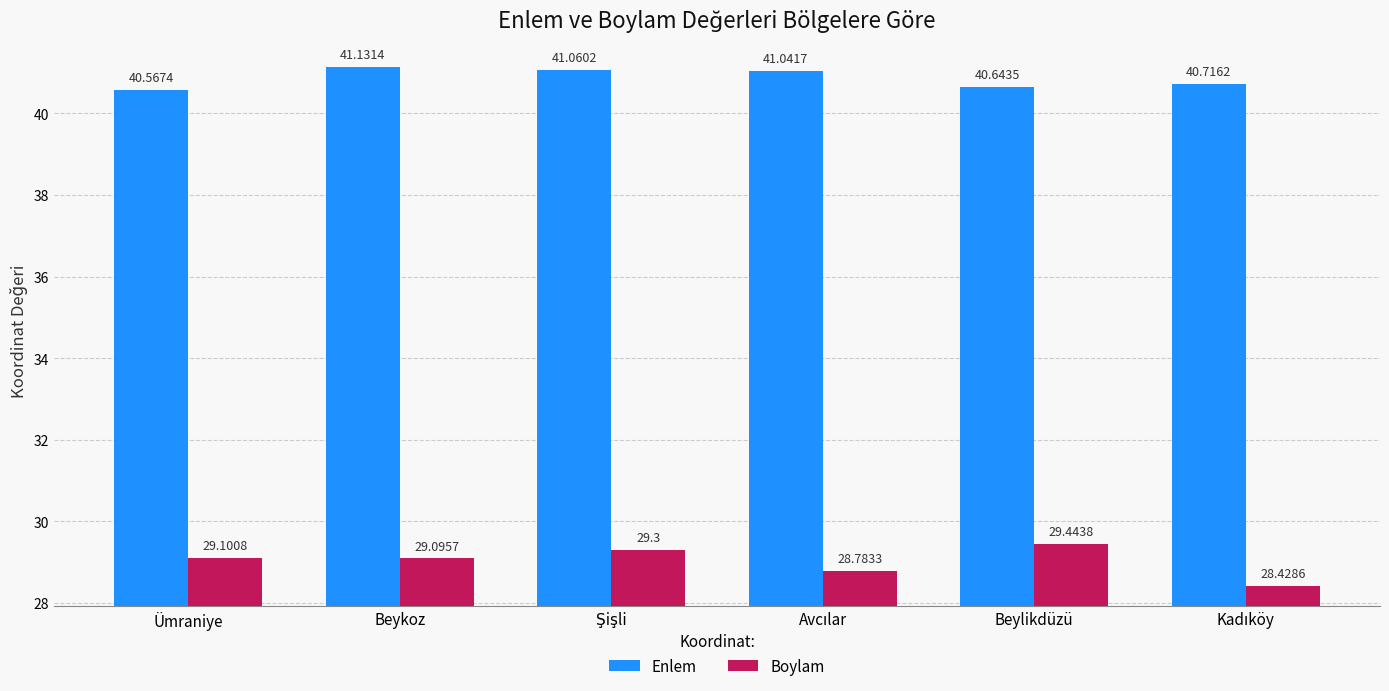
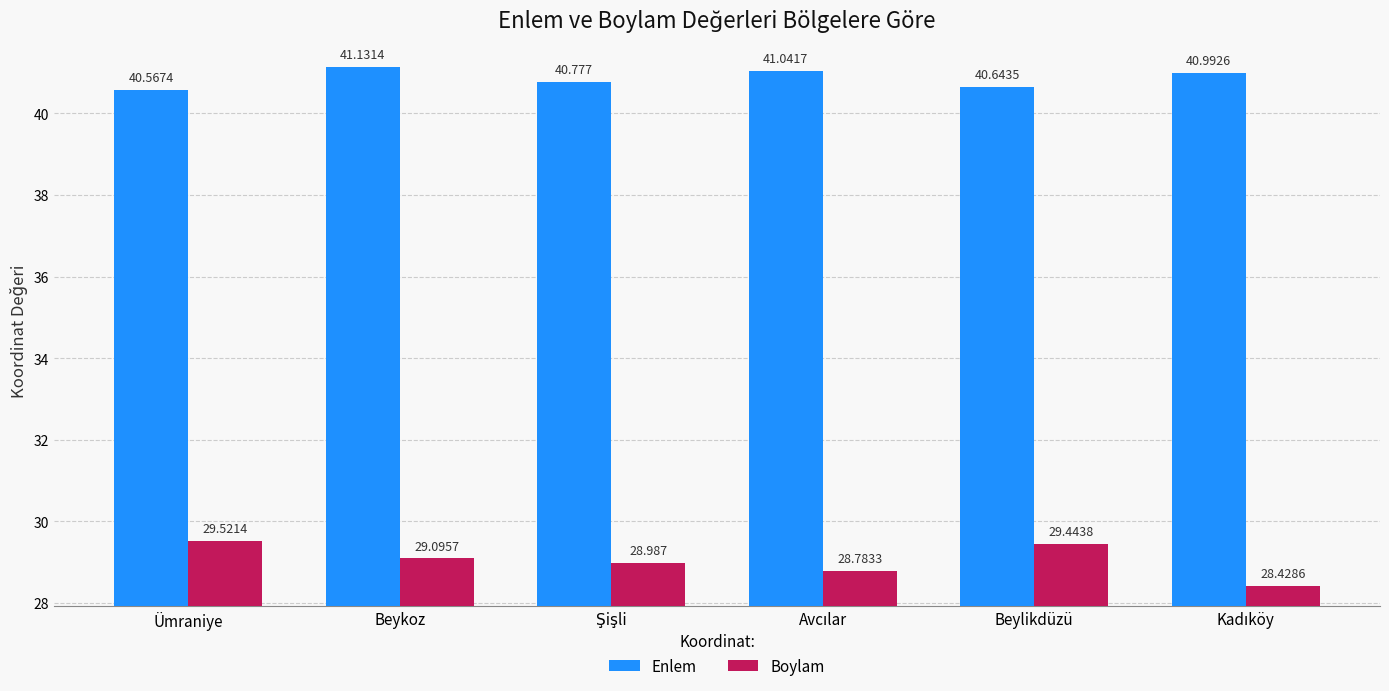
  {
    "Enlem": {
      "Ümraniye": 40.5674,
      "Beykoz": 41.1314,
-     "Şişli": 41.0602,
+     "Şişli": 40.777,
      "Avcılar": 41.0417,
      "Beylikdüzü": 40.6435,
-     "Kadıköy": 40.7162
+     "Kadıköy": 40.9926
    },
    "Boylam": {
-     "Ümraniye": 29.1008,
+     "Ümraniye": 29.5214,
      "Beykoz": 29.0957,
-     "Şişli": 29.3,
+     "Şişli": 28.987,
      "Avcılar": 28.7833,
      "Beylikdüzü": 29.4438,
      "Kadıköy": 28.4286
    }
  }
